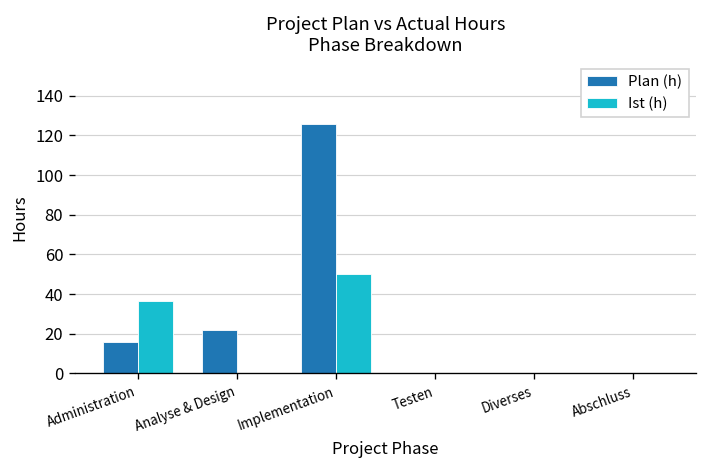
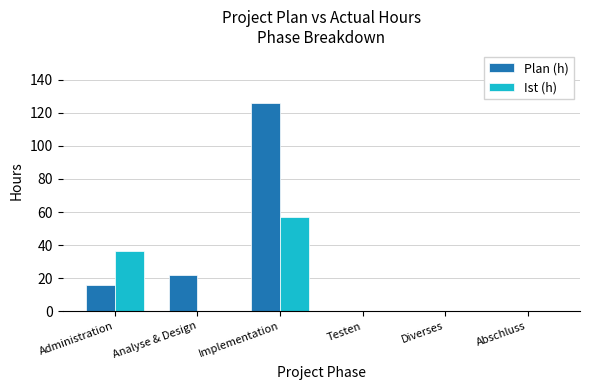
  {
    "Plan (h)": {
      "Administration": 16,
      "Analyse & Design": 22,
      "Implementation": 126,
      "Testen": 0,
      "Diverses": 0,
      "Abschluss": 0
    },
    "Ist (h)": {
      "Administration": 36,
      "Analyse & Design": 0,
-     "Implementation": 50,
+     "Implementation": 57,
      "Testen": 0,
      "Diverses": 0,
      "Abschluss": 0
    }
  }
